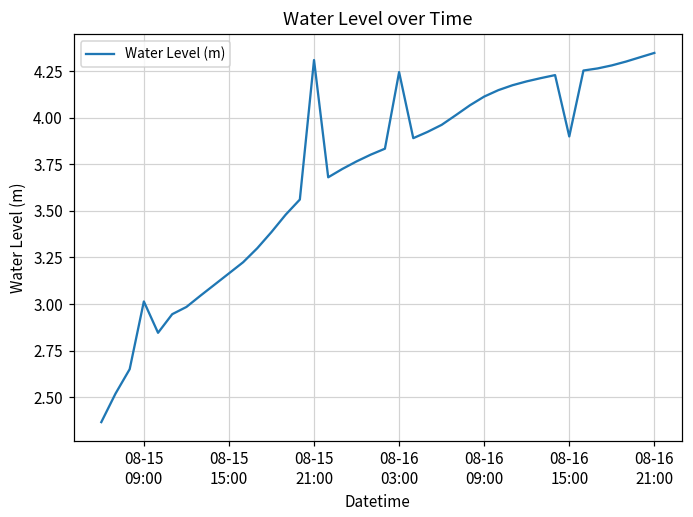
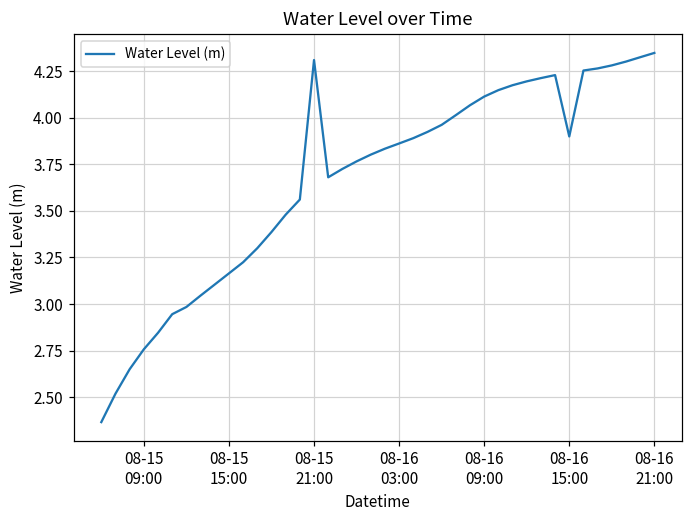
  {
-   "08-15 09:00": 3.01,
+   "08-15 09:00": 2.76,
    "08-15 15:00": 3.16,
    "08-15 21:00": 4.31,
-   "08-16 03:00": 4.24,
+   "08-16 03:00": 3.86,
    "08-16 09:00": 4.11,
    "08-16 15:00": 3.90,
    "08-16 21:00": 4.35
  }
